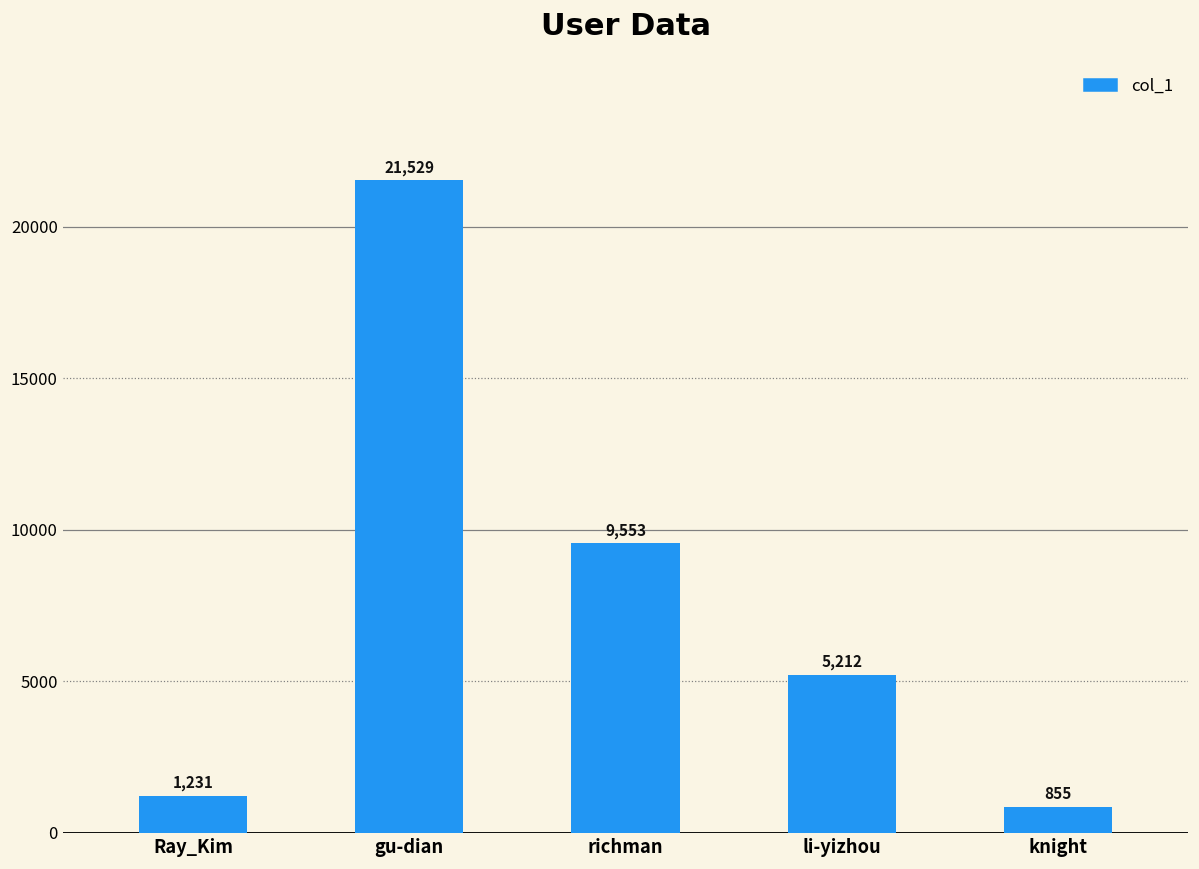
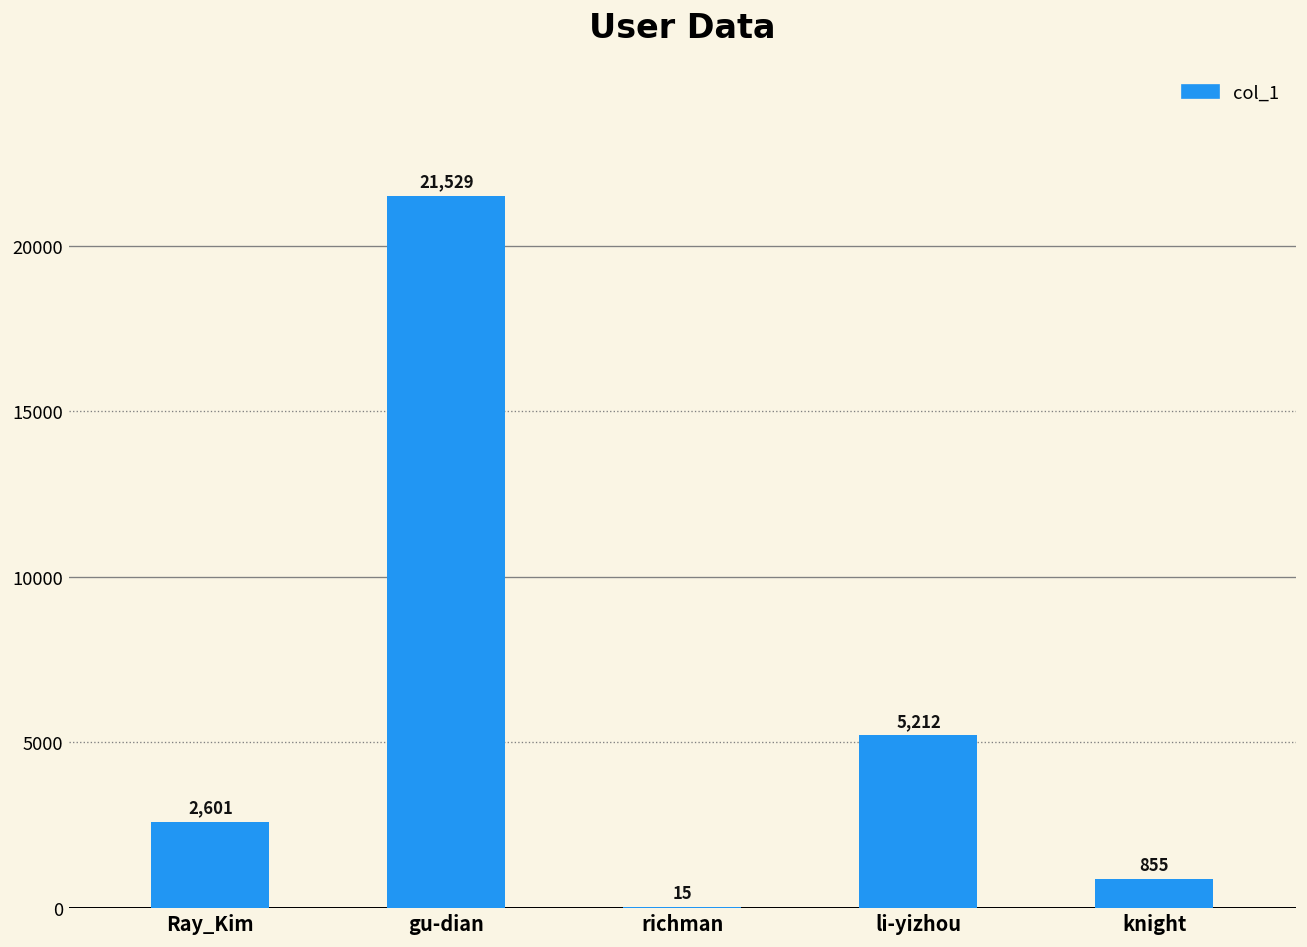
  {
-   "Ray_Kim": "1,231",
+   "Ray_Kim": "2,601",
    "gu-dian": "21,529",
-   "richman": "9,553",
+   "richman": "15",
    "li-yizhou": "5,212",
    "knight": "855"
  }
